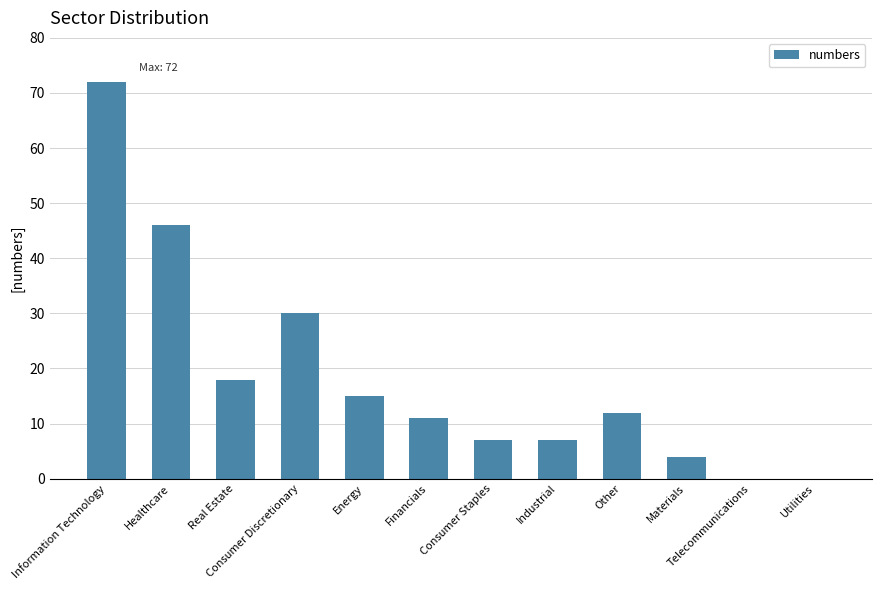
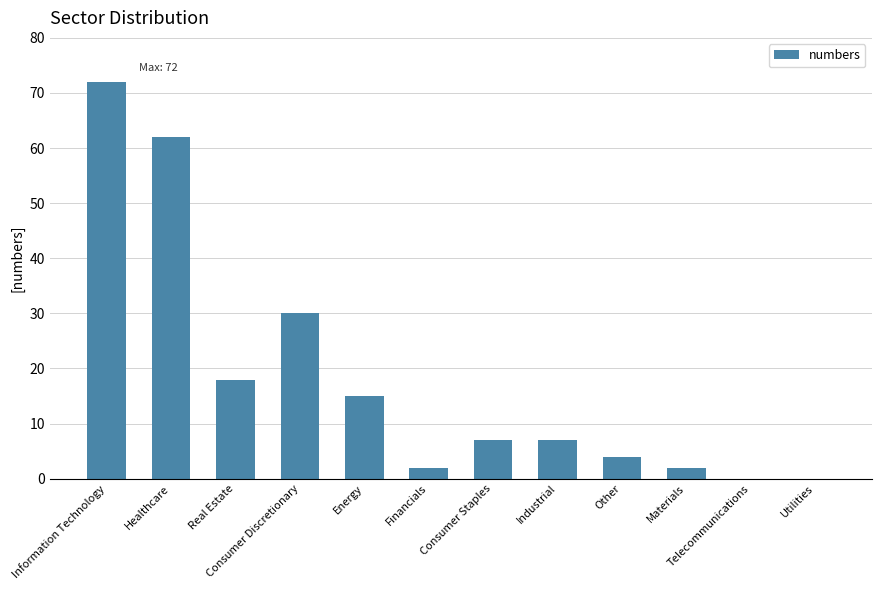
  {
    "Information Technology": 72,
-   "Healthcare": 46,
+   "Healthcare": 62,
    "Real Estate": 18,
    "Consumer Discretionary": 30,
    "Energy": 15,
-   "Financials": 11,
+   "Financials": 2,
    "Consumer Staples": 7,
    "Industrial": 7,
-   "Other": 12,
-   "Materials": 4,
+   "Other": 4,
+   "Materials": 2,
    "Telecommunications": 0,
    "Utilities": 0
  }
